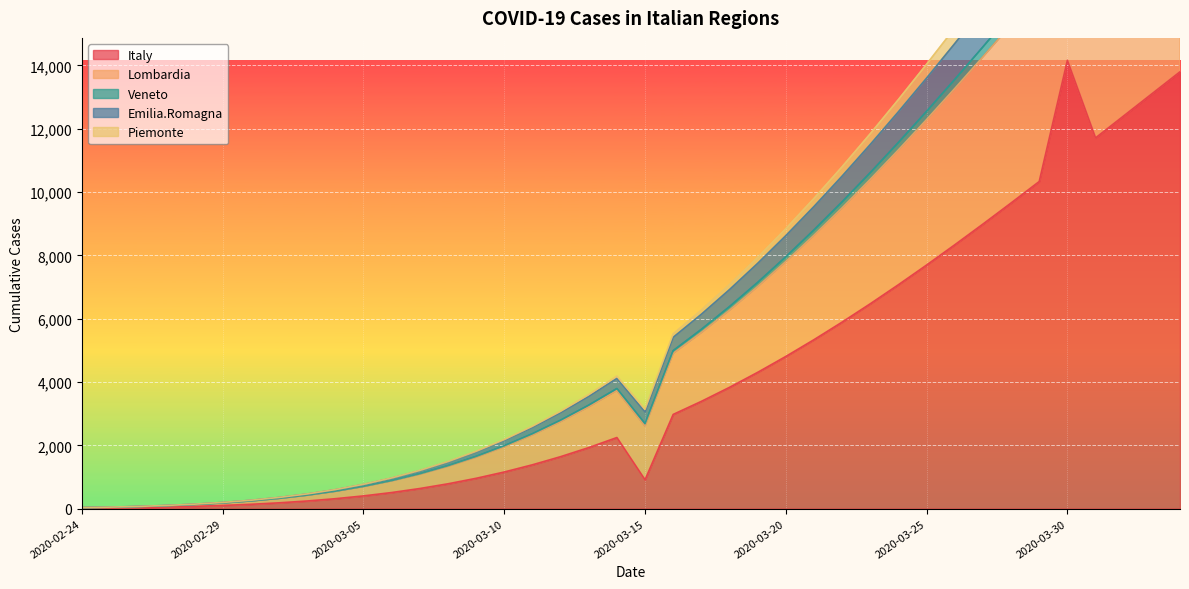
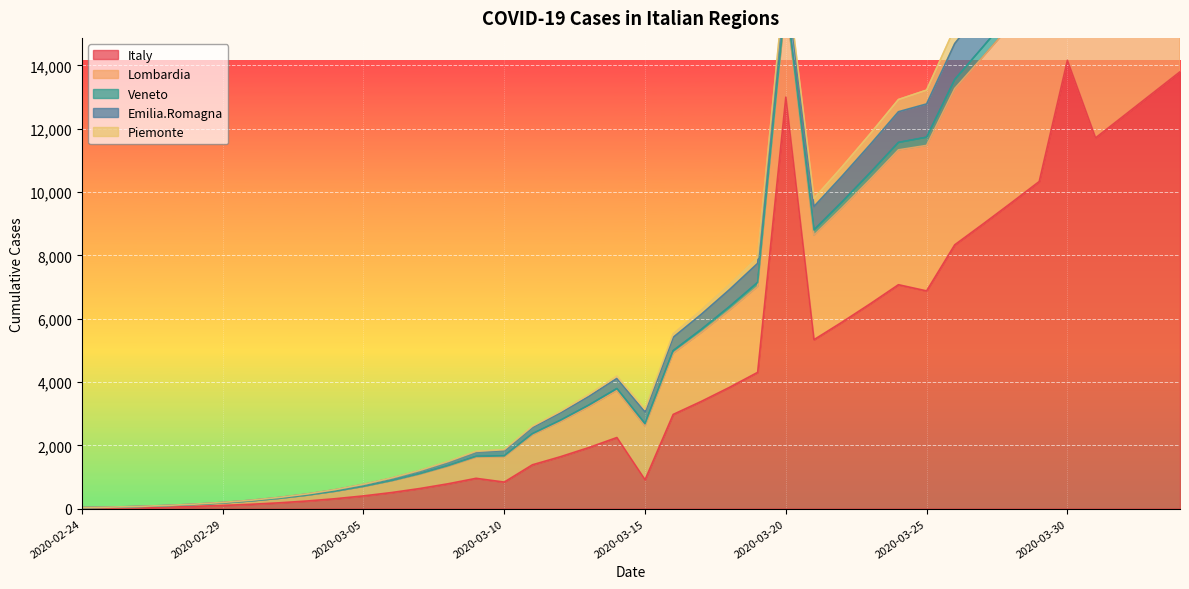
  {
    "Italy": {
      "2020-03-05": "400",
-     "2020-03-10": "1,200",
+     "2020-03-10": "800",
      "2020-03-15": "900",
-     "2020-03-20": "4,800",
-     "2020-03-25": "7,700",
+     "2020-03-20": "13,000",
+     "2020-03-25": "6,900",
      "2020-03-30": "14,200"
    }
  }
